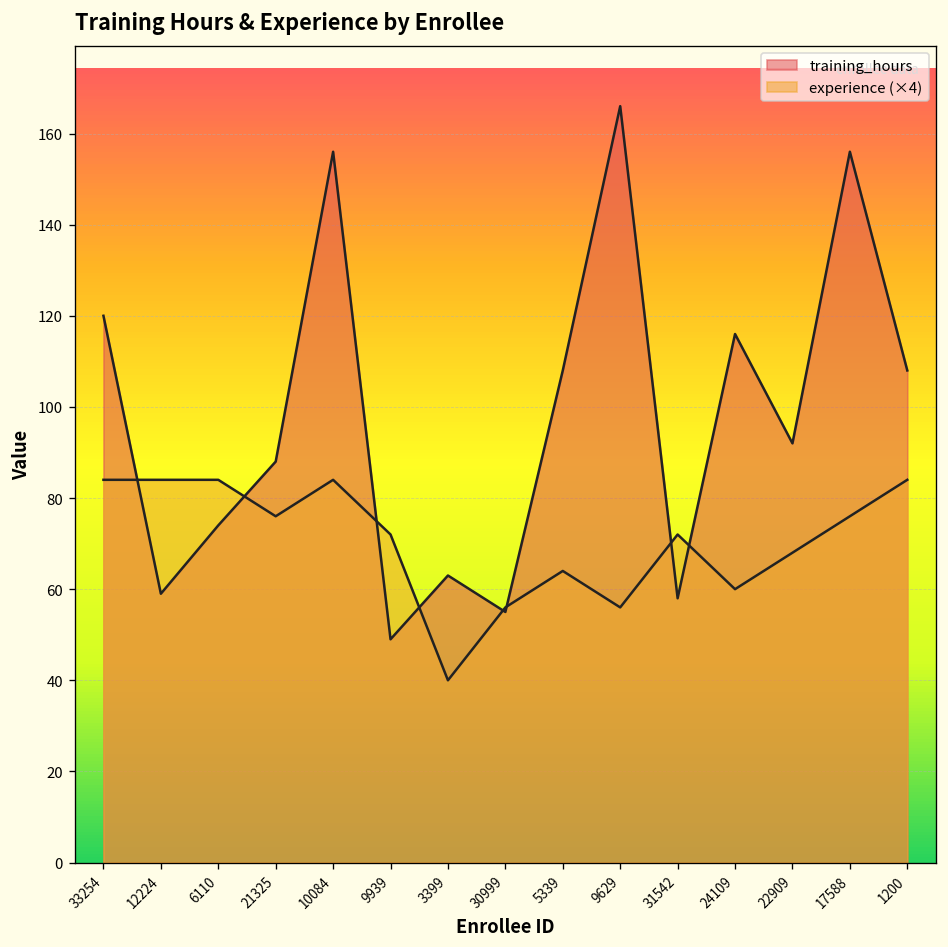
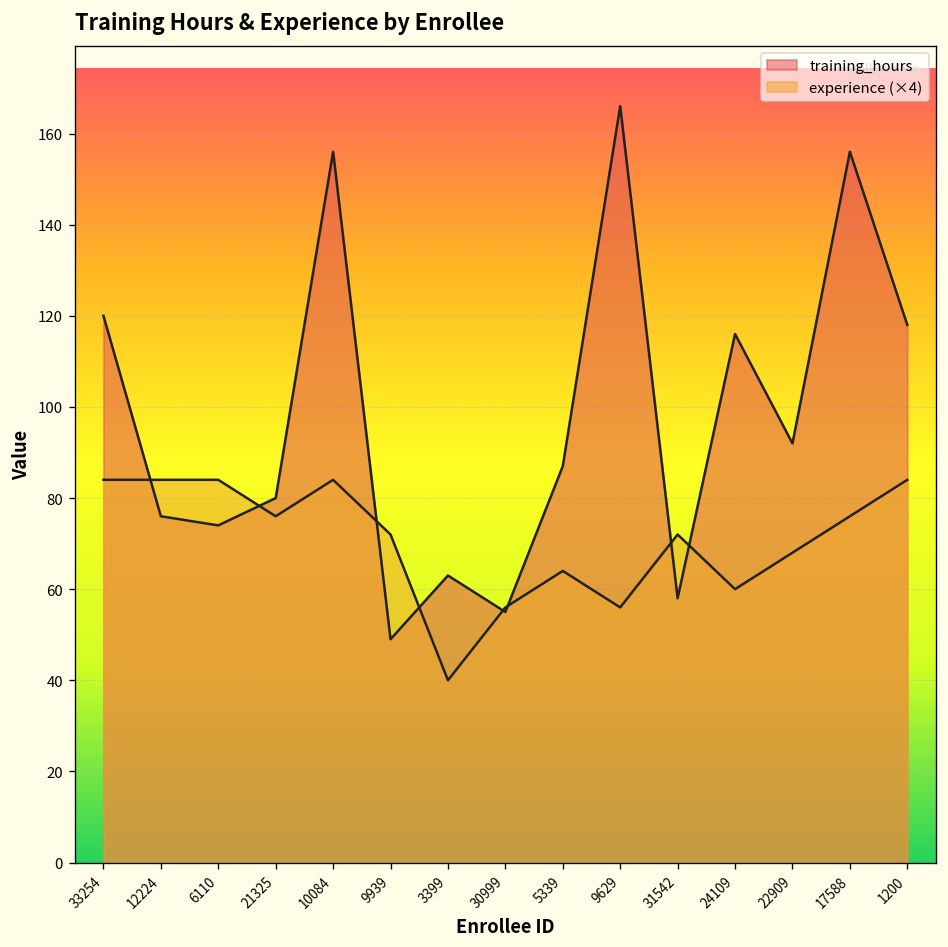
  {
    "training_hours": {
      "33254": 120,
-     "12224": 59,
+     "12224": 76,
      "6110": 74,
-     "21325": 88,
+     "21325": 80,
      "10084": 156,
      "9939": 49,
      "3399": 63,
      "30999": 55,
-     "5339": 108,
+     "5339": 87,
      "9629": 166,
      "31542": 58,
      "24109": 116,
      "22909": 92,
      "17588": 156,
-     "1200": 108
+     "1200": 118
    },
    "experience (×4)": {
      "33254": 84,
      "12224": 84,
      "6110": 84,
      "21325": 76,
      "10084": 84,
      "9939": 72,
      "3399": 40,
      "30999": 56,
      "5339": 64,
      "9629": 56,
      "31542": 72,
      "24109": 60,
      "22909": 68,
      "17588": 76,
      "1200": 84
    }
  }
